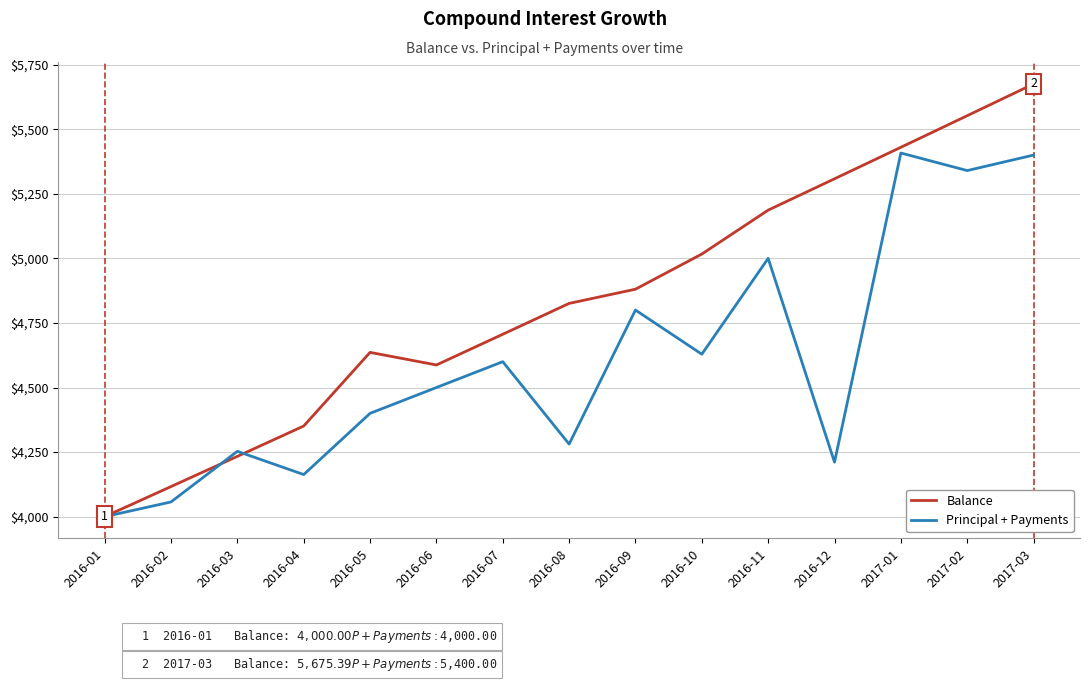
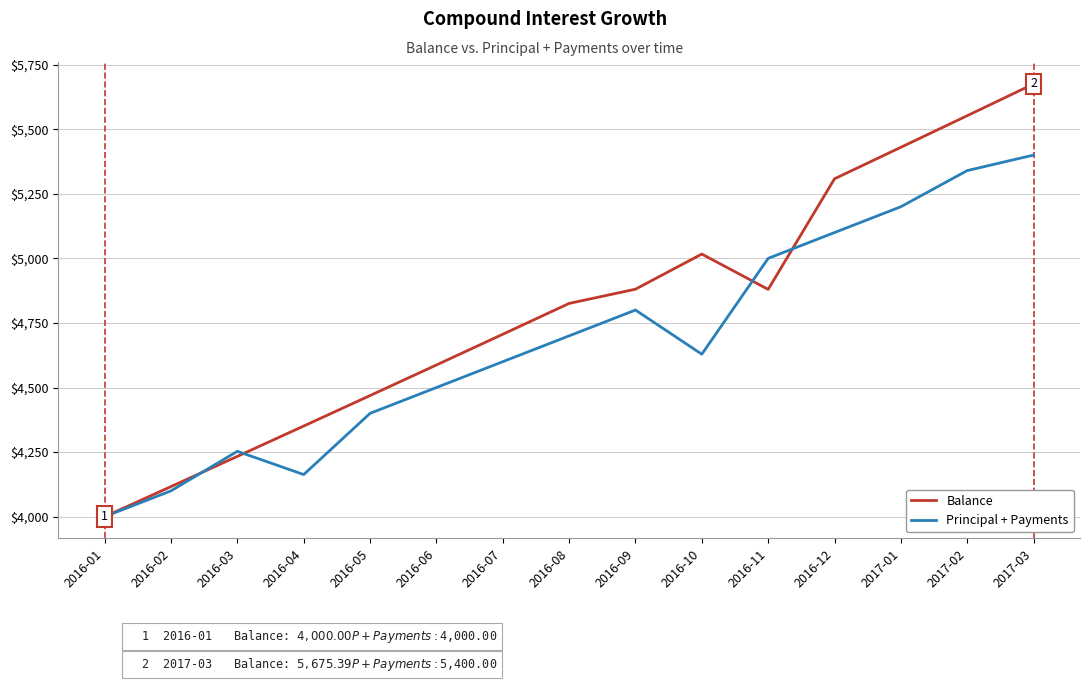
  {
    "Balance": {
      "2016-02": "$4,120",
      "2016-03": "$4,230",
      "2016-04": "$4,350",
-     "2016-05": "$4,640",
+     "2016-05": "$4,470",
      "2016-06": "$4,590",
      "2016-07": "$4,710",
      "2016-08": "$4,830",
      "2016-09": "$4,880",
      "2016-10": "$5,020",
-     "2016-11": "$5,190",
+     "2016-11": "$4,880",
      "2016-12": "$5,310",
      "2017-01": "$5,430",
      "2017-02": "$5,550"
    },
    "Principal + Payments": {
-     "2016-02": "$4,060",
+     "2016-02": "$4,100",
      "2016-03": "$4,250",
      "2016-04": "$4,160",
      "2016-05": "$4,400",
      "2016-06": "$4,500",
      "2016-07": "$4,600",
-     "2016-08": "$4,280",
+     "2016-08": "$4,700",
      "2016-09": "$4,800",
      "2016-10": "$4,630",
      "2016-11": "$5,000",
-     "2016-12": "$4,210",
-     "2017-01": "$5,410",
+     "2016-12": "$5,100",
+     "2017-01": "$5,200",
      "2017-02": "$5,340",
      "2017-03": "$5,400"
    }
  }
